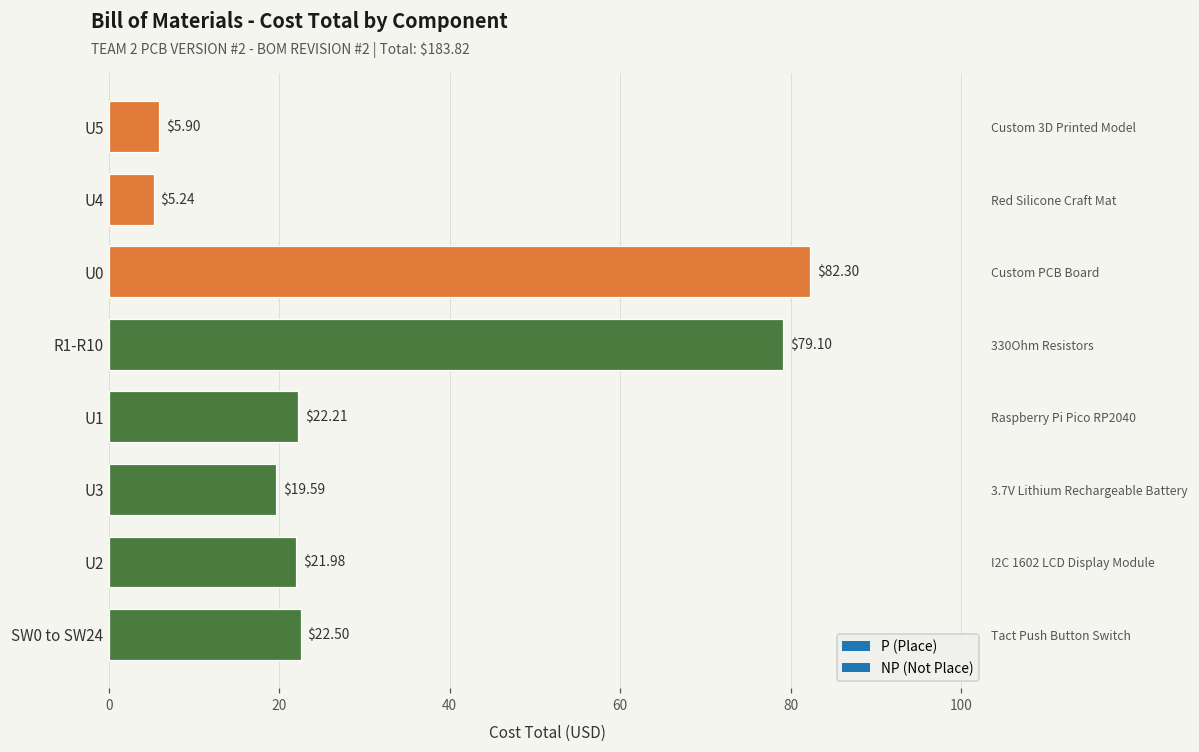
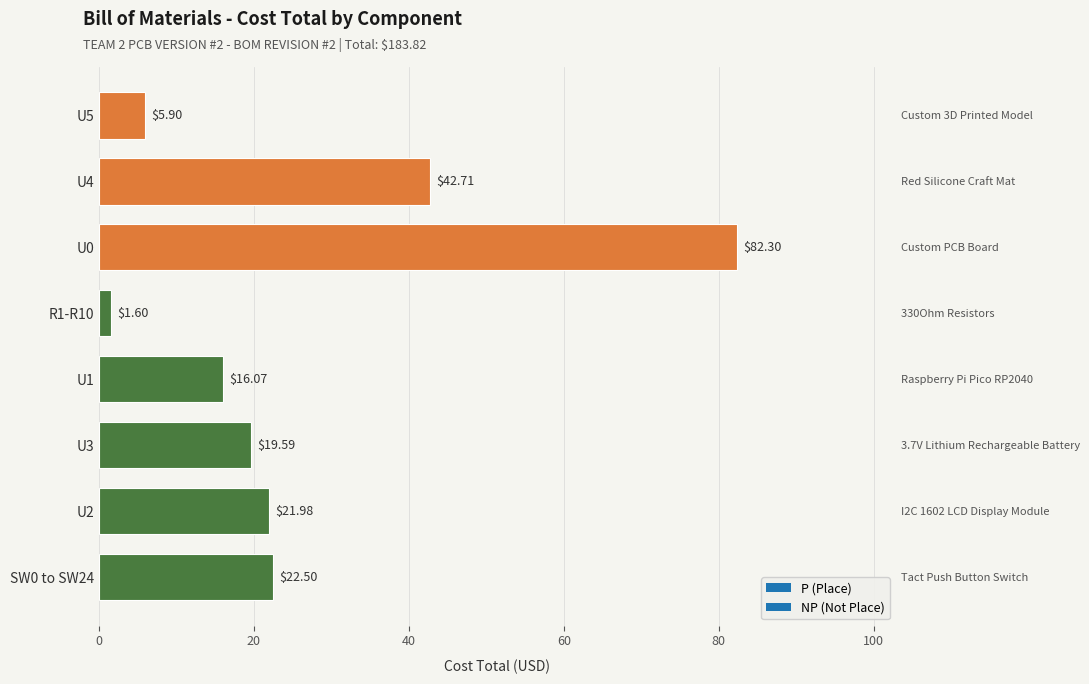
  {
    "U5": "$5.90",
-   "U4": "$5.24",
+   "U4": "$42.71",
    "U0": "$82.30",
-   "R1-R10": "$79.10",
-   "U1": "$22.21",
+   "R1-R10": "$1.60",
+   "U1": "$16.07",
    "U3": "$19.59",
    "U2": "$21.98",
    "SW0 to SW24": "$22.50"
  }
